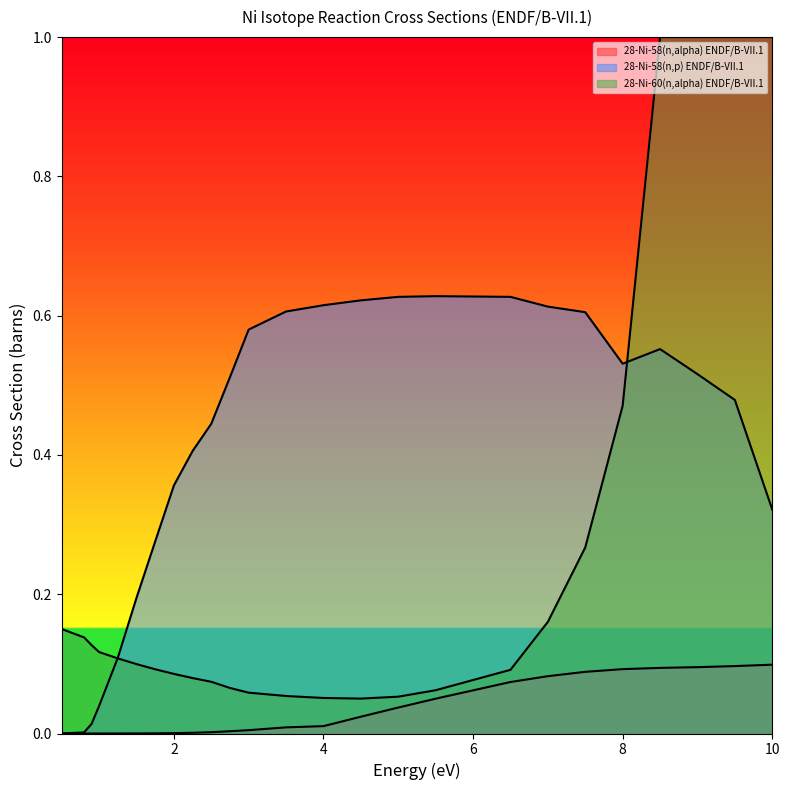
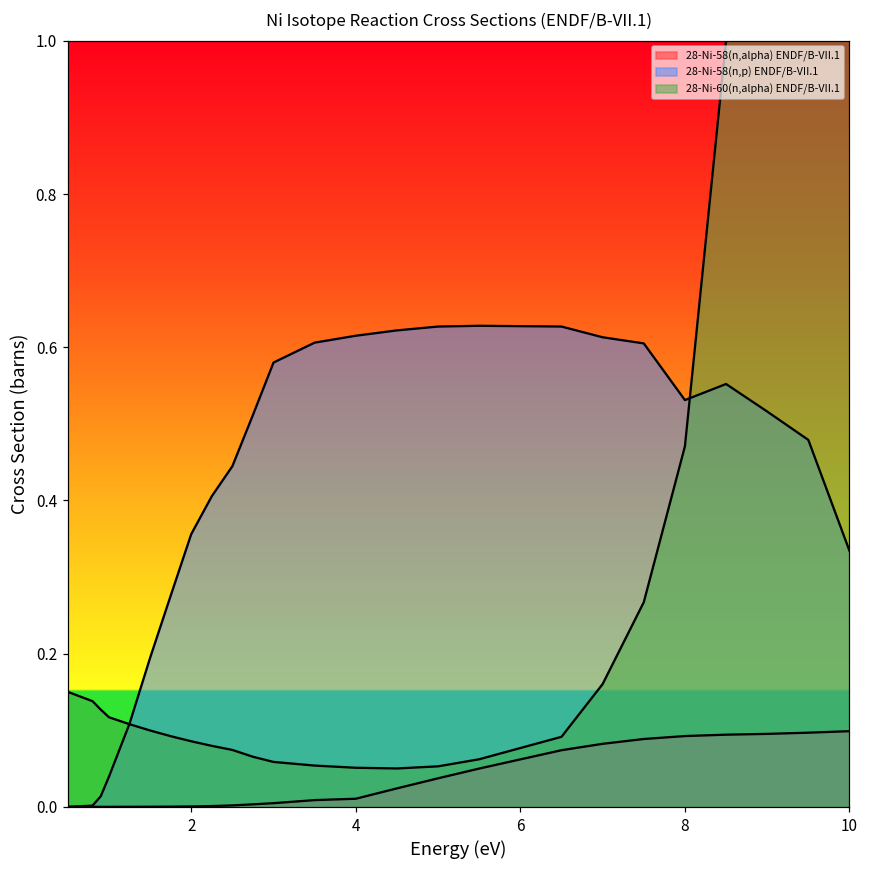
  {
    "28-Ni-58(n,alpha) ENDF/B-VII.1": {
      "2": 0.00,
      "4": 0.01,
      "8": 0.09,
      "10": 0.10
    },
    "28-Ni-58(n,p) ENDF/B-VII.1": {
      "2": 0.36,
      "4": 0.62,
      "8": 0.53,
-     "10": 0.32
+     "10": 0.33
    },
    "28-Ni-60(n,alpha) ENDF/B-VII.1": {
      "2": 0.09,
      "4": 0.05,
      "8": 0.47,
      "10": 1.00
    }
  }
